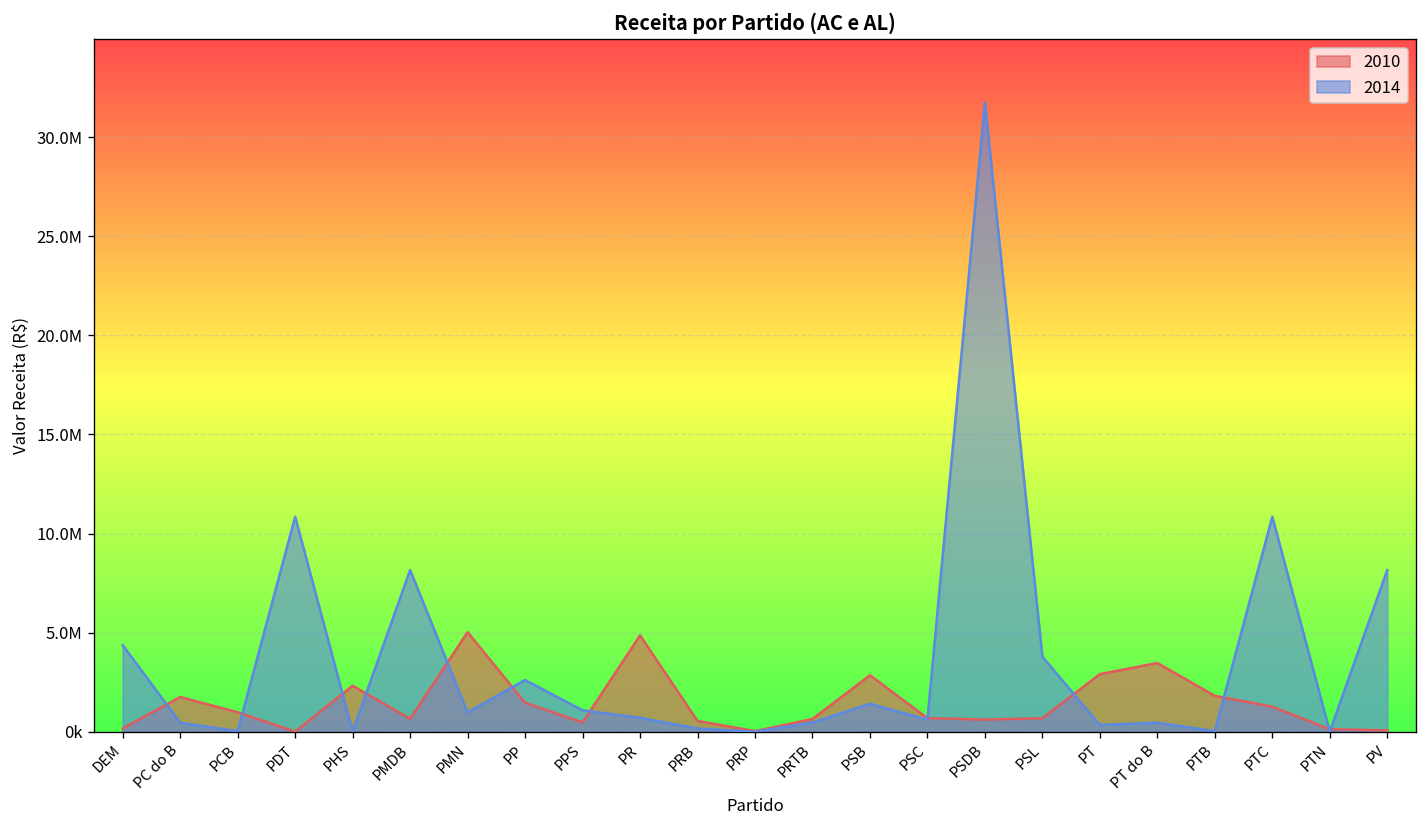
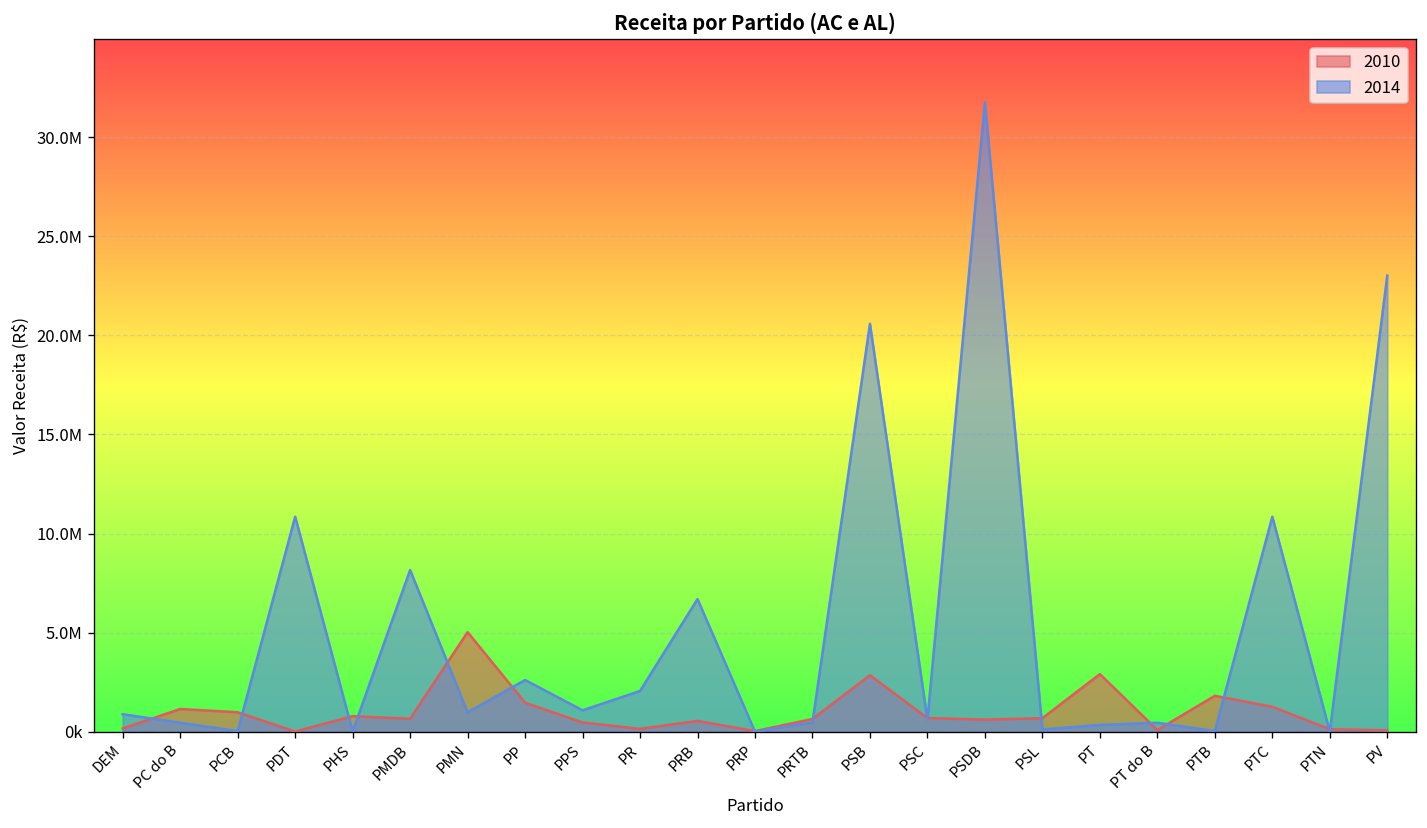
  {
    "2010": {
      "DEM": 200000,
-     "PC do B": 1800000,
+     "PC do B": 1100000,
      "PCB": 1000000,
      "PDT": 0,
-     "PHS": 2300000,
+     "PHS": 800000,
      "PMDB": 700000,
      "PMN": 5000000,
      "PP": 1500000,
      "PPS": 500000,
-     "PR": 4900000,
+     "PR": 100000,
      "PRB": 500000,
      "PRTB": 600000,
      "PSB": 2900000,
      "PSDB": 600000,
      "PSL": 700000,
      "PT": 2900000,
-     "PT do B": 3500000,
+     "PT do B": 100000,
      "PTB": 1800000,
      "PTC": 1300000,
      "PV": 100000
    },
    "2014": {
-     "DEM": 4400000,
+     "DEM": 900000,
      "PC do B": 500000,
      "PCB": 0,
      "PDT": 10800000,
      "PHS": 0,
      "PMDB": 8200000,
      "PMN": 1000000,
      "PP": 2600000,
      "PPS": 1100000,
-     "PR": 700000,
-     "PRB": 200000,
+     "PR": 2100000,
+     "PRB": 6700000,
      "PRTB": 500000,
-     "PSB": 1400000,
+     "PSB": 20600000,
      "PSDB": 31800000,
-     "PSL": 3800000,
+     "PSL": 100000,
      "PT": 300000,
      "PT do B": 500000,
      "PTB": 0,
      "PTC": 10800000,
-     "PV": 8200000
+     "PV": 23000000
    }
  }
